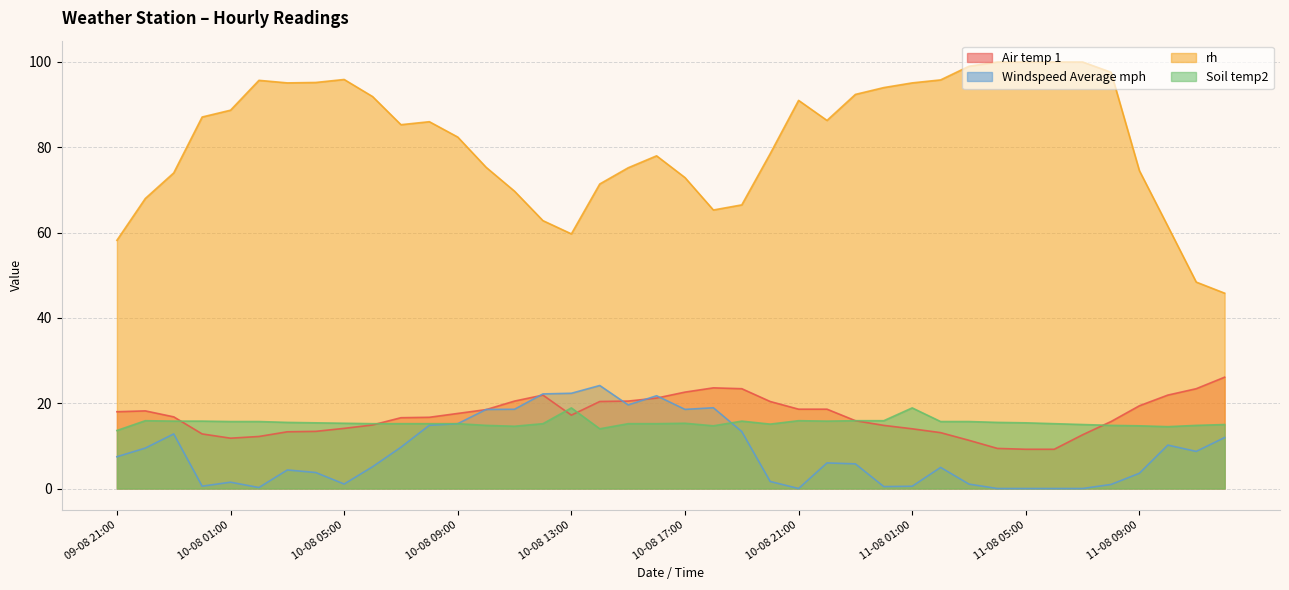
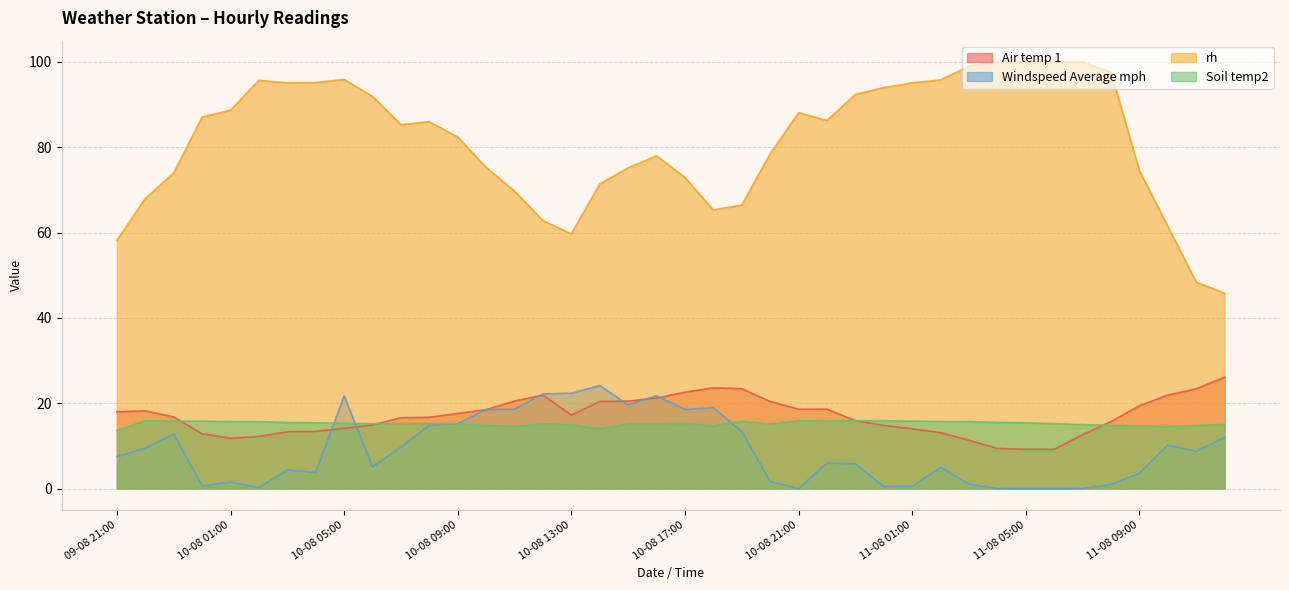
  {
    "Air temp 1": {
      "09-08 21:00": 18,
      "10-08 01:00": 12,
      "10-08 05:00": 14,
      "10-08 09:00": 18,
      "10-08 13:00": 17,
      "10-08 17:00": 23,
      "10-08 21:00": 19,
      "11-08 01:00": 14,
      "11-08 05:00": 9,
      "11-08 09:00": 19
    },
    "Windspeed Average mph": {
      "09-08 21:00": 7,
      "10-08 01:00": 1,
-     "10-08 05:00": 1,
+     "10-08 05:00": 22,
      "10-08 13:00": 22,
      "10-08 17:00": 19,
      "10-08 21:00": 0,
      "11-08 01:00": 1,
      "11-08 05:00": 0,
      "11-08 09:00": 4
    },
    "rh": {
      "09-08 21:00": 58,
      "10-08 01:00": 89,
      "10-08 05:00": 96,
      "10-08 09:00": 82,
      "10-08 13:00": 60,
      "10-08 17:00": 73,
-     "10-08 21:00": 91,
+     "10-08 21:00": 88,
      "11-08 01:00": 95,
      "11-08 09:00": 75
    },
    "Soil temp2": {
      "09-08 21:00": 14,
      "10-08 01:00": 16,
      "10-08 05:00": 15,
-     "10-08 13:00": 19,
+     "10-08 13:00": 15,
      "10-08 17:00": 15,
      "10-08 21:00": 16,
-     "11-08 01:00": 19,
+     "11-08 01:00": 16,
      "11-08 05:00": 15,
      "11-08 09:00": 15
    }
  }
